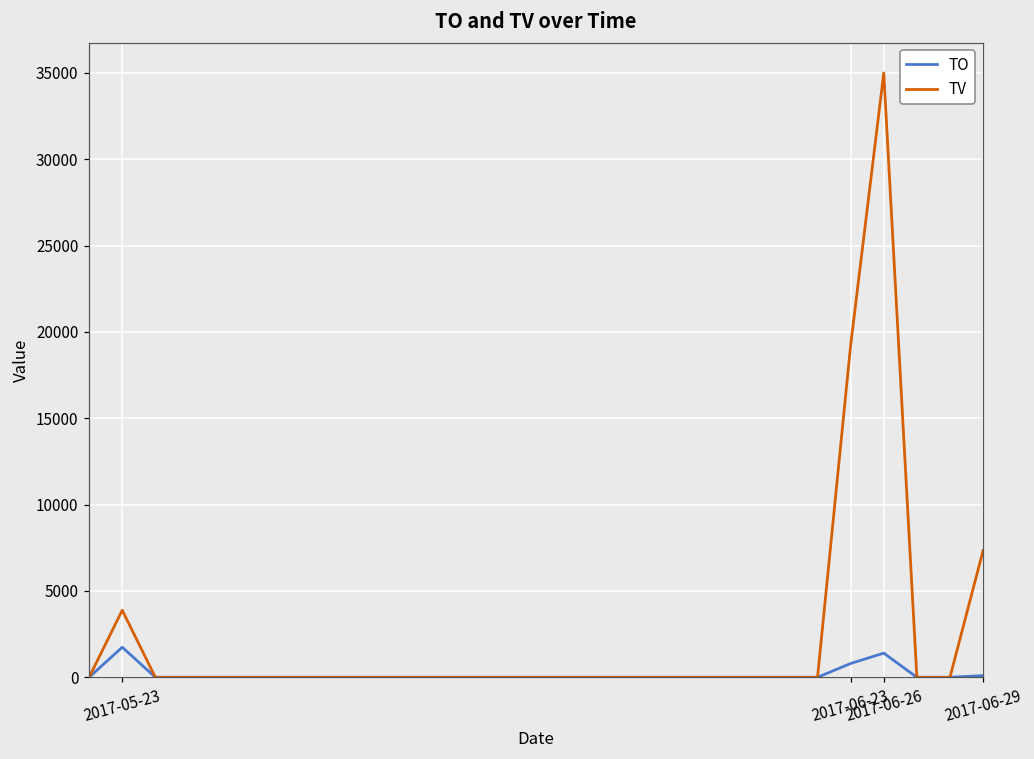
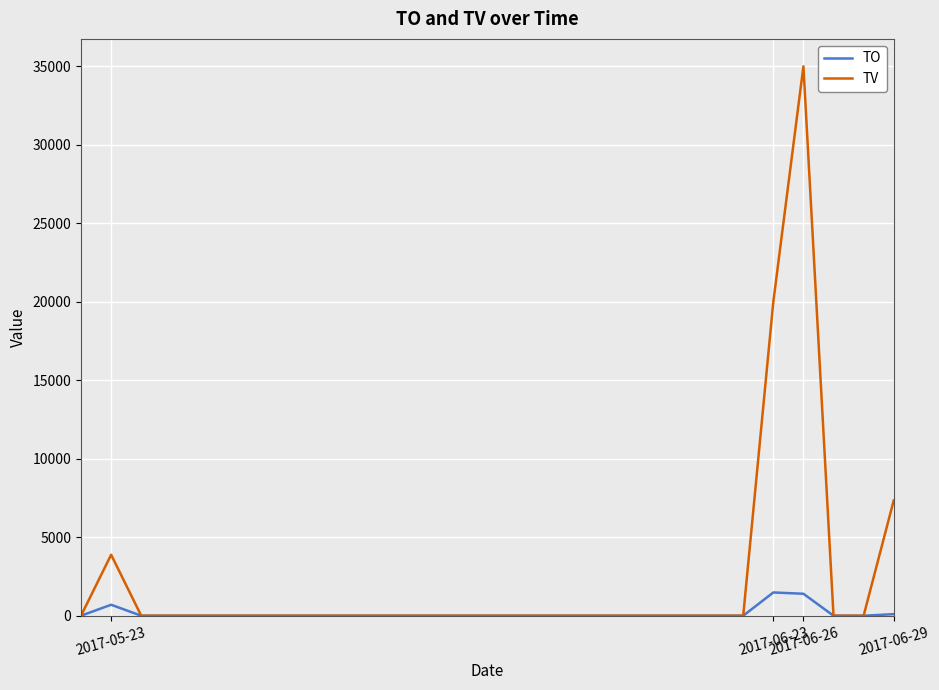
  {
    "TO": {
-     "2017-05-23": 1700,
-     "2017-06-23": 800,
+     "2017-05-23": 700,
+     "2017-06-23": 1500,
      "2017-06-26": 1400,
      "2017-06-29": 100
    },
    "TV": {
      "2017-05-23": 3900,
-     "2017-06-23": 19200,
+     "2017-06-23": 20000,
      "2017-06-26": 35000,
      "2017-06-29": 7300
    }
  }
